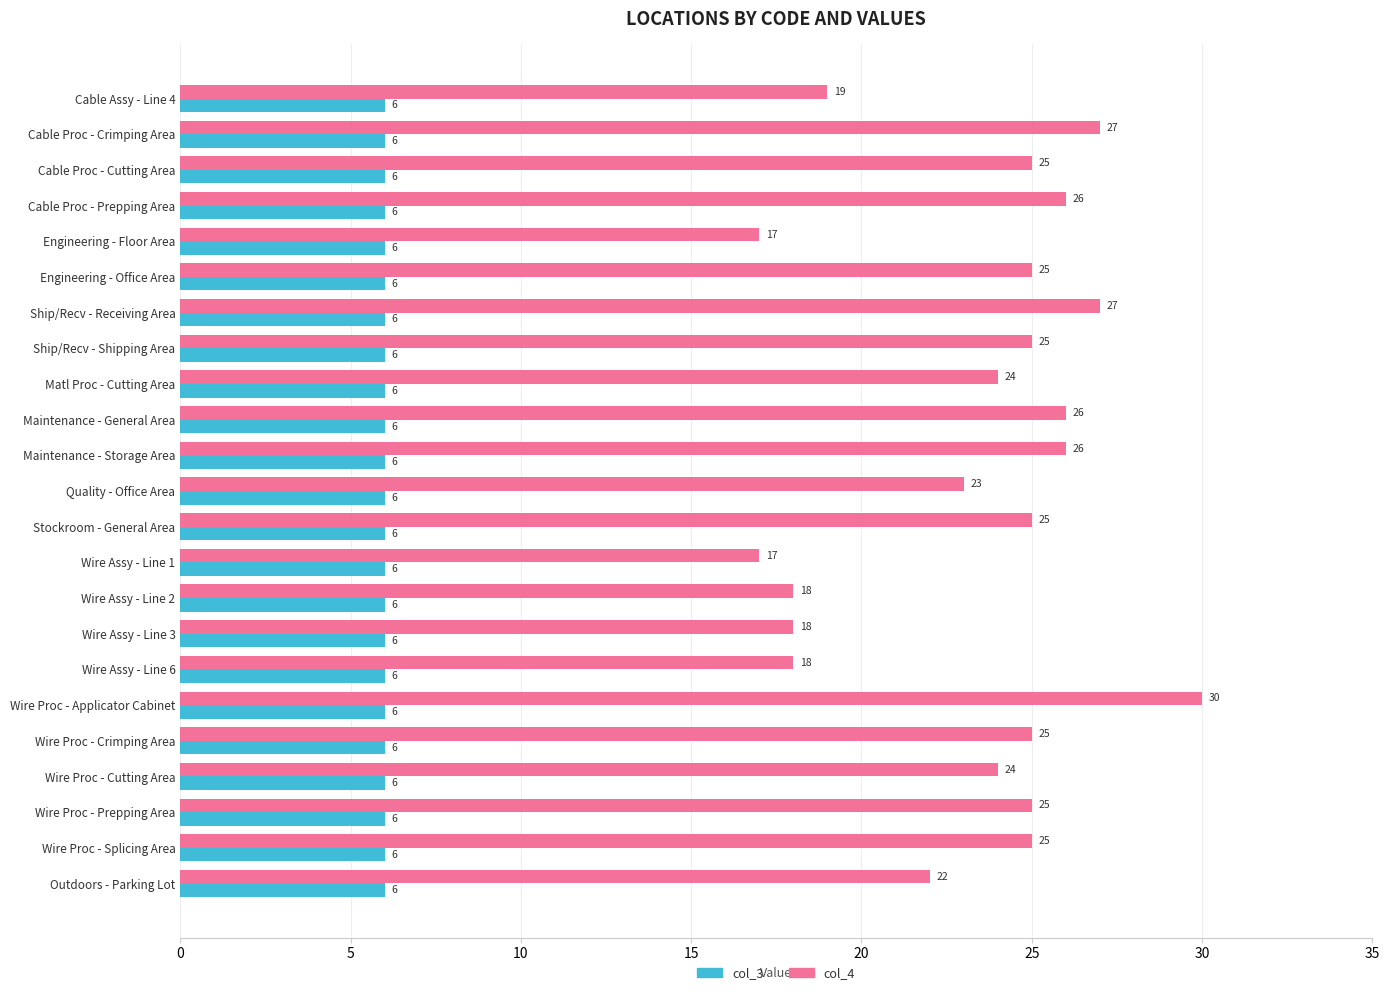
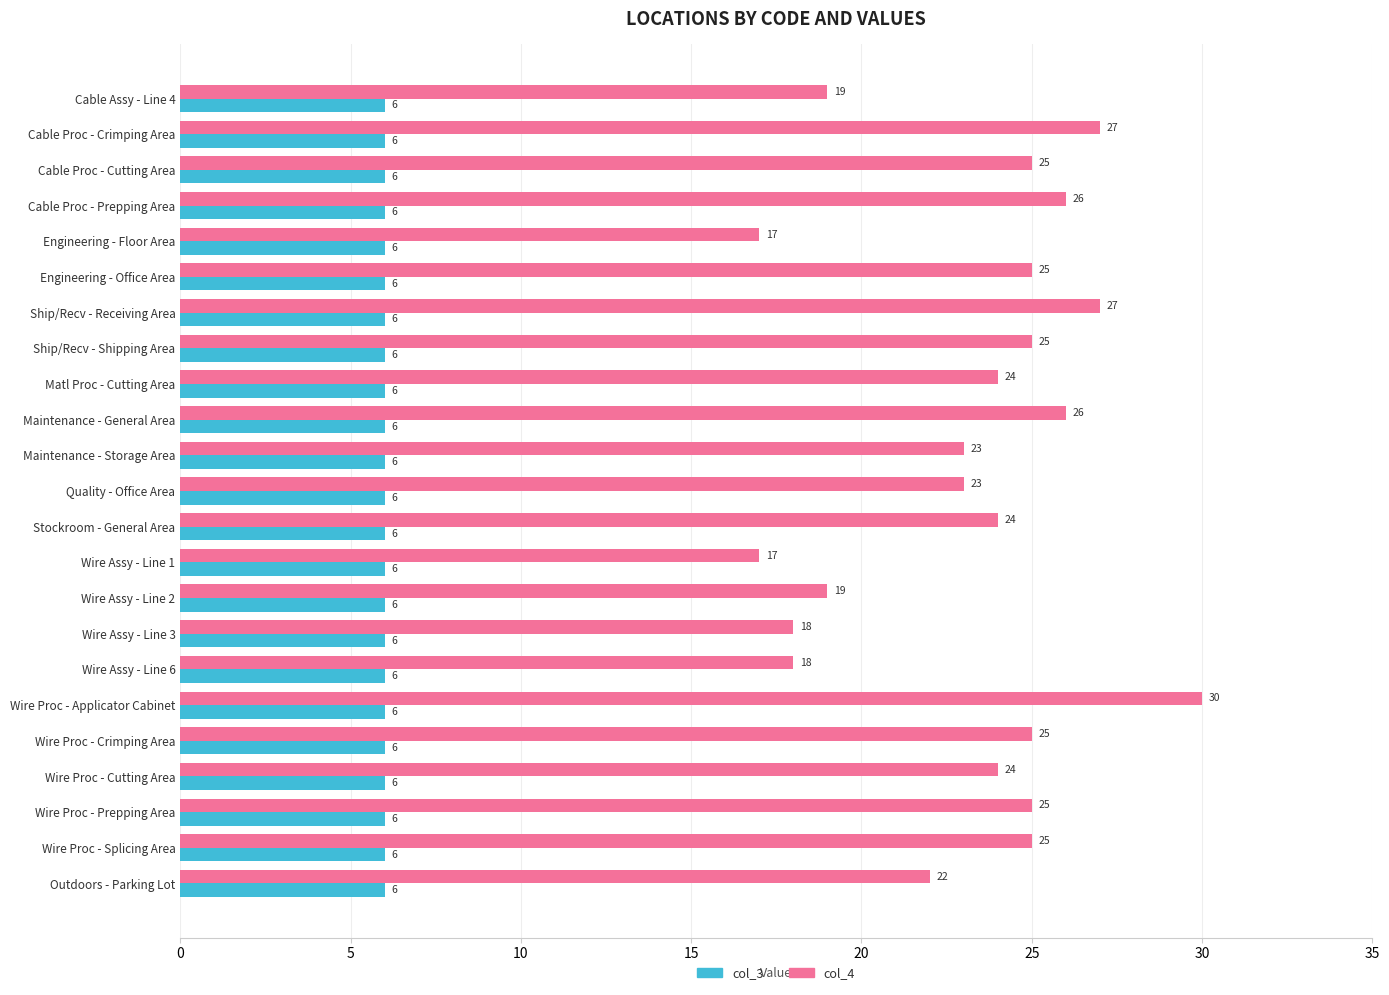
  {
    "col_3": {
      "Cable Assy - Line 4": 6,
      "Cable Proc - Crimping Area": 6,
      "Cable Proc - Cutting Area": 6,
      "Cable Proc - Prepping Area": 6,
      "Engineering - Floor Area": 6,
      "Engineering - Office Area": 6,
      "Ship/Recv - Receiving Area": 6,
      "Ship/Recv - Shipping Area": 6,
      "Matl Proc - Cutting Area": 6,
      "Maintenance - General Area": 6,
      "Maintenance - Storage Area": 6,
      "Quality - Office Area": 6,
      "Stockroom - General Area": 6,
      "Wire Assy - Line 1": 6,
      "Wire Assy - Line 2": 6,
      "Wire Assy - Line 3": 6,
      "Wire Assy - Line 6": 6,
      "Wire Proc - Applicator Cabinet": 6,
      "Wire Proc - Crimping Area": 6,
      "Wire Proc - Cutting Area": 6,
      "Wire Proc - Prepping Area": 6,
      "Wire Proc - Splicing Area": 6,
      "Outdoors - Parking Lot": 6
    },
    "col_4": {
      "Cable Assy - Line 4": 19,
      "Cable Proc - Crimping Area": 27,
      "Cable Proc - Cutting Area": 25,
      "Cable Proc - Prepping Area": 26,
      "Engineering - Floor Area": 17,
      "Engineering - Office Area": 25,
      "Ship/Recv - Receiving Area": 27,
      "Ship/Recv - Shipping Area": 25,
      "Matl Proc - Cutting Area": 24,
      "Maintenance - General Area": 26,
-     "Maintenance - Storage Area": 26,
+     "Maintenance - Storage Area": 23,
      "Quality - Office Area": 23,
-     "Stockroom - General Area": 25,
+     "Stockroom - General Area": 24,
      "Wire Assy - Line 1": 17,
-     "Wire Assy - Line 2": 18,
+     "Wire Assy - Line 2": 19,
      "Wire Assy - Line 3": 18,
      "Wire Assy - Line 6": 18,
      "Wire Proc - Applicator Cabinet": 30,
      "Wire Proc - Crimping Area": 25,
      "Wire Proc - Cutting Area": 24,
      "Wire Proc - Prepping Area": 25,
      "Wire Proc - Splicing Area": 25,
      "Outdoors - Parking Lot": 22
    }
  }
